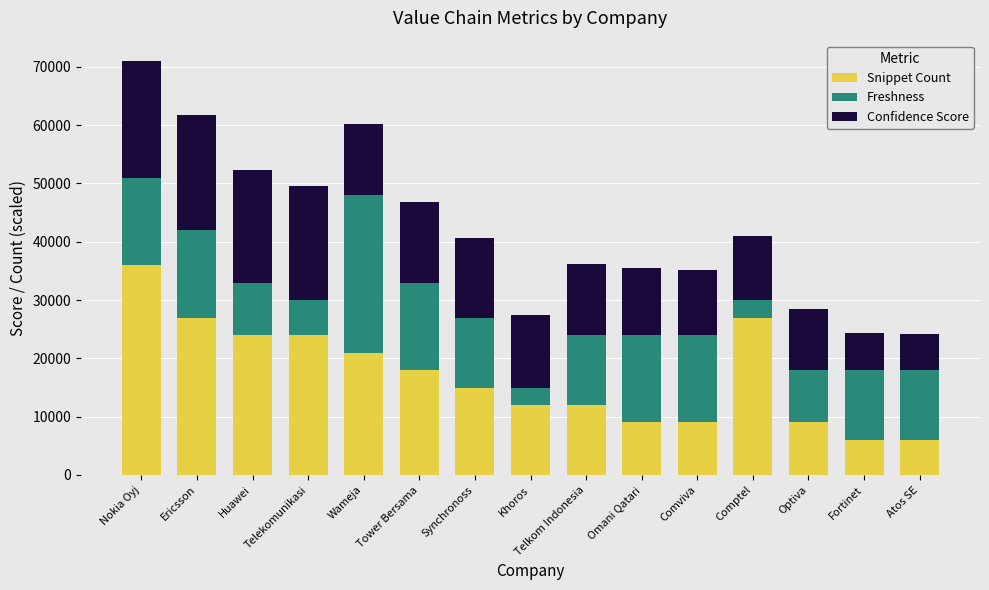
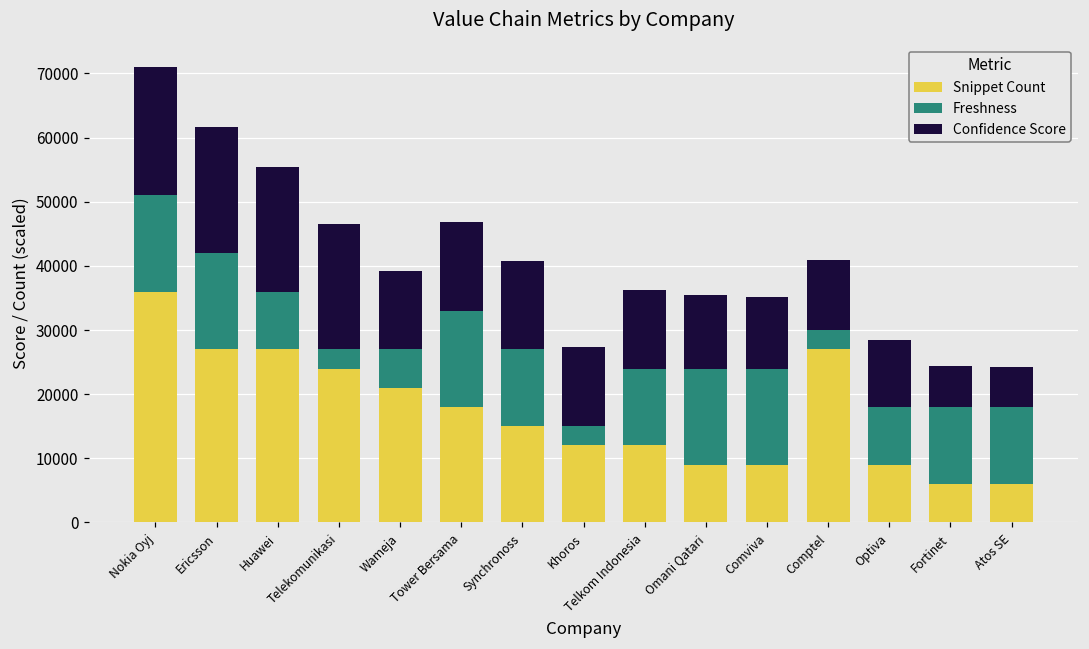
  {
    "Snippet Count": {
      "Nokia Oyj": 36000,
      "Ericsson": 27000,
-     "Huawei": 24000,
+     "Huawei": 27000,
      "Telekomunikasi": 24000,
      "Wameja": 21000,
      "Tower Bersama": 18000,
      "Synchronoss": 15000,
      "Khoros": 12000,
      "Telkom Indonesia": 12000,
      "Omani Qatari": 9000,
      "Comviva": 9000,
      "Comptel": 27000,
      "Optiva": 9000,
      "Fortinet": 6000,
      "Atos SE": 6000
    },
    "Freshness": {
      "Nokia Oyj": 15000,
      "Ericsson": 15000,
      "Huawei": 9000,
-     "Telekomunikasi": 6000,
-     "Wameja": 27000,
+     "Telekomunikasi": 3000,
+     "Wameja": 6000,
      "Tower Bersama": 15000,
      "Synchronoss": 12000,
      "Khoros": 3000,
      "Telkom Indonesia": 12000,
      "Omani Qatari": 15000,
      "Comviva": 15000,
      "Comptel": 3000,
      "Optiva": 9000,
      "Fortinet": 12000,
      "Atos SE": 12000
    },
    "Confidence Score": {
      "Nokia Oyj": 20000,
      "Ericsson": 20000,
      "Huawei": 19000,
      "Telekomunikasi": 19000,
      "Wameja": 12000,
      "Tower Bersama": 14000,
      "Synchronoss": 14000,
      "Khoros": 12000,
      "Telkom Indonesia": 12000,
      "Omani Qatari": 11000,
      "Comviva": 11000,
      "Comptel": 11000,
      "Optiva": 10000,
      "Fortinet": 6000,
      "Atos SE": 6000
    }
  }
